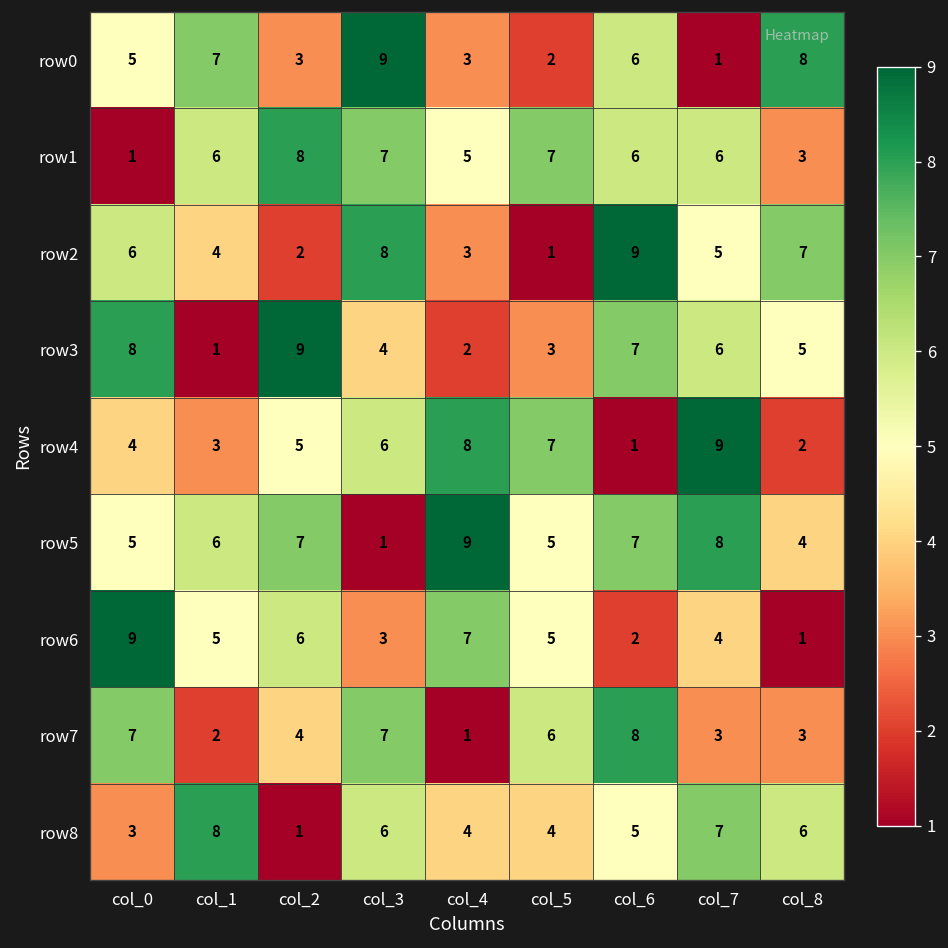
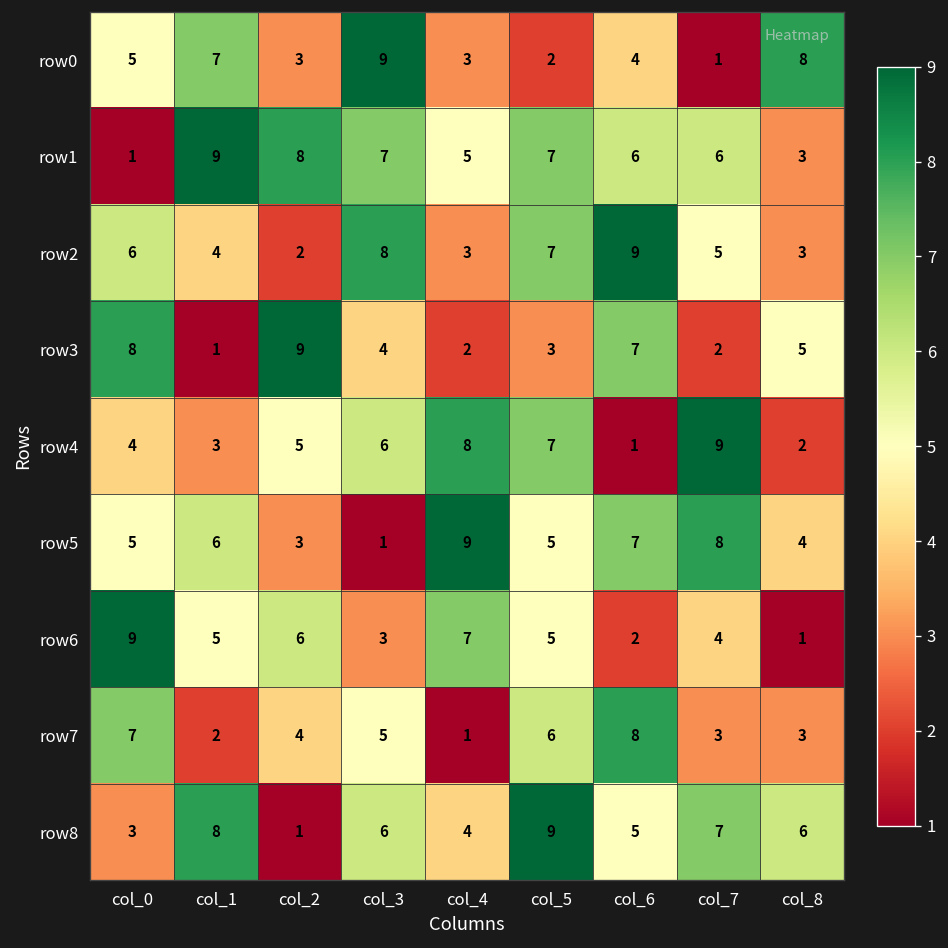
  {
    "row0": {
      "col_0": 5,
      "col_1": 7,
      "col_2": 3,
      "col_3": 9,
      "col_4": 3,
      "col_5": 2,
-     "col_6": 6,
+     "col_6": 4,
      "col_7": 1
    },
    "row1": {
      "col_0": 1,
-     "col_1": 6,
+     "col_1": 9,
      "col_2": 8,
      "col_3": 7,
      "col_4": 5,
      "col_5": 7,
      "col_6": 6,
      "col_7": 6,
      "col_8": 3
    },
    "row2": {
      "col_0": 6,
      "col_1": 4,
      "col_2": 2,
      "col_3": 8,
      "col_4": 3,
-     "col_5": 1,
+     "col_5": 7,
      "col_6": 9,
      "col_7": 5,
-     "col_8": 7
+     "col_8": 3
    },
    "row3": {
      "col_0": 8,
      "col_1": 1,
      "col_2": 9,
      "col_3": 4,
      "col_4": 2,
      "col_5": 3,
      "col_6": 7,
-     "col_7": 6,
+     "col_7": 2,
      "col_8": 5
    },
    "row4": {
      "col_0": 4,
      "col_1": 3,
      "col_2": 5,
      "col_3": 6,
      "col_4": 8,
      "col_5": 7,
      "col_6": 1,
      "col_7": 9,
      "col_8": 2
    },
    "row5": {
      "col_0": 5,
      "col_1": 6,
-     "col_2": 7,
+     "col_2": 3,
      "col_3": 1,
      "col_4": 9,
      "col_5": 5,
      "col_6": 7,
      "col_7": 8,
      "col_8": 4
    },
    "row6": {
      "col_0": 9,
      "col_1": 5,
      "col_2": 6,
      "col_3": 3,
      "col_4": 7,
      "col_5": 5,
      "col_6": 2,
      "col_7": 4,
      "col_8": 1
    },
    "row7": {
      "col_0": 7,
      "col_1": 2,
      "col_2": 4,
-     "col_3": 7,
+     "col_3": 5,
      "col_4": 1,
      "col_5": 6,
      "col_6": 8,
      "col_7": 3,
      "col_8": 3
    },
    "row8": {
      "col_0": 3,
      "col_1": 8,
      "col_2": 1,
      "col_3": 6,
      "col_4": 4,
-     "col_5": 4,
+     "col_5": 9,
      "col_6": 5,
      "col_7": 7,
      "col_8": 6
    }
  }
